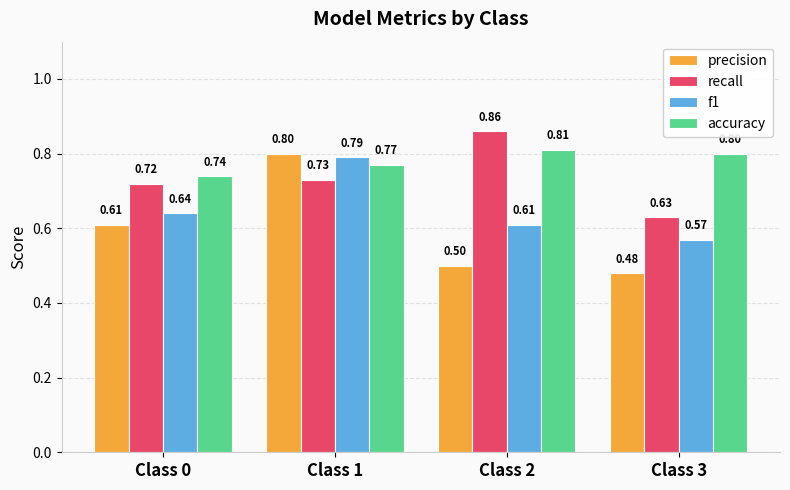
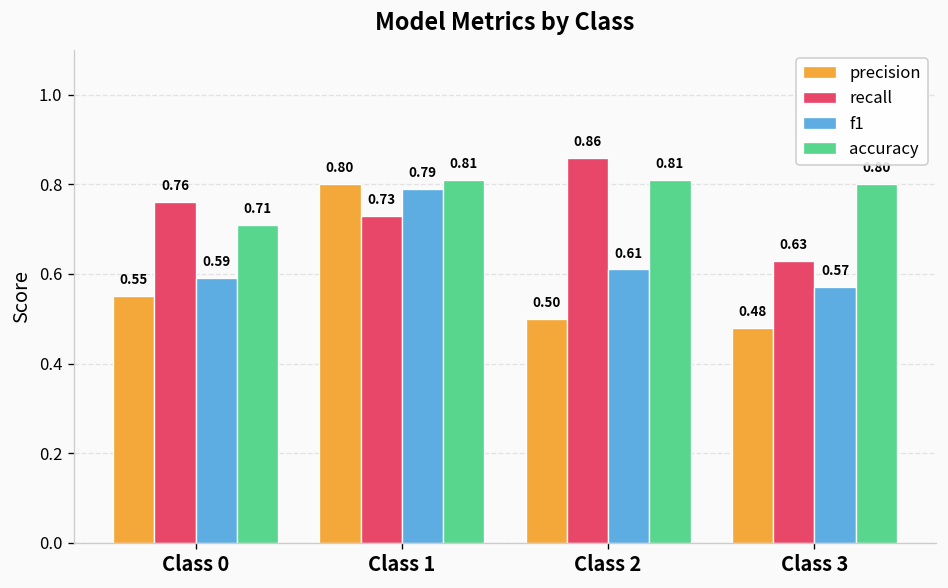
  {
    "precision": {
-     "Class 0": 0.61,
+     "Class 0": 0.55,
      "Class 1": 0.80,
      "Class 2": 0.50,
      "Class 3": 0.48
    },
    "recall": {
-     "Class 0": 0.72,
+     "Class 0": 0.76,
      "Class 1": 0.73,
      "Class 2": 0.86,
      "Class 3": 0.63
    },
    "f1": {
-     "Class 0": 0.64,
+     "Class 0": 0.59,
      "Class 1": 0.79,
      "Class 2": 0.61,
      "Class 3": 0.57
    },
    "accuracy": {
-     "Class 0": 0.74,
-     "Class 1": 0.77,
+     "Class 0": 0.71,
+     "Class 1": 0.81,
      "Class 2": 0.81
    }
  }
